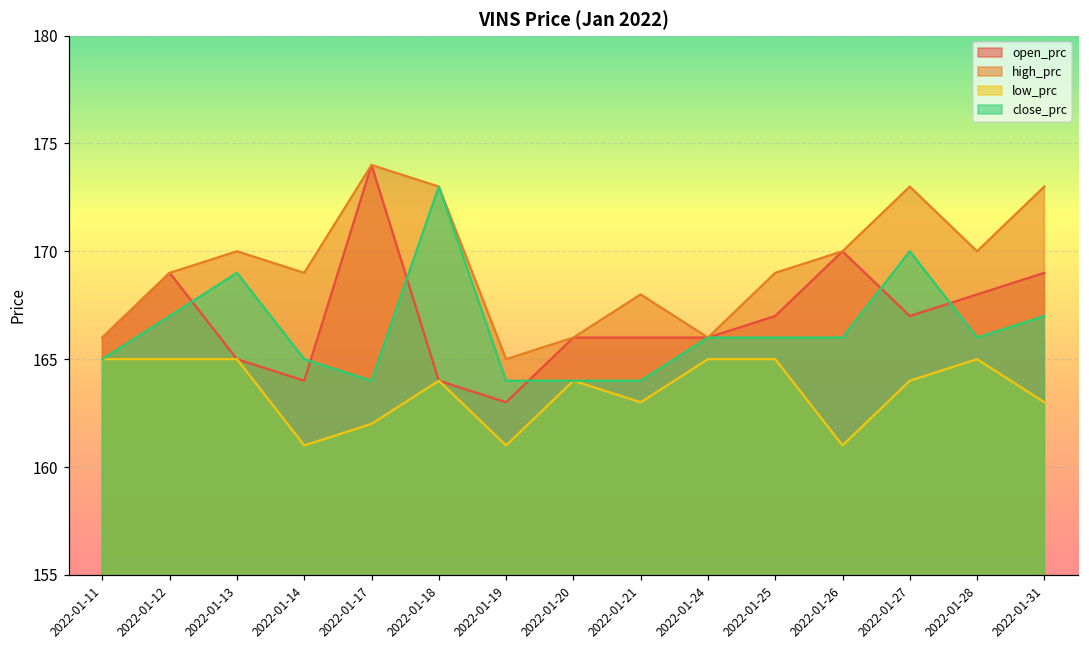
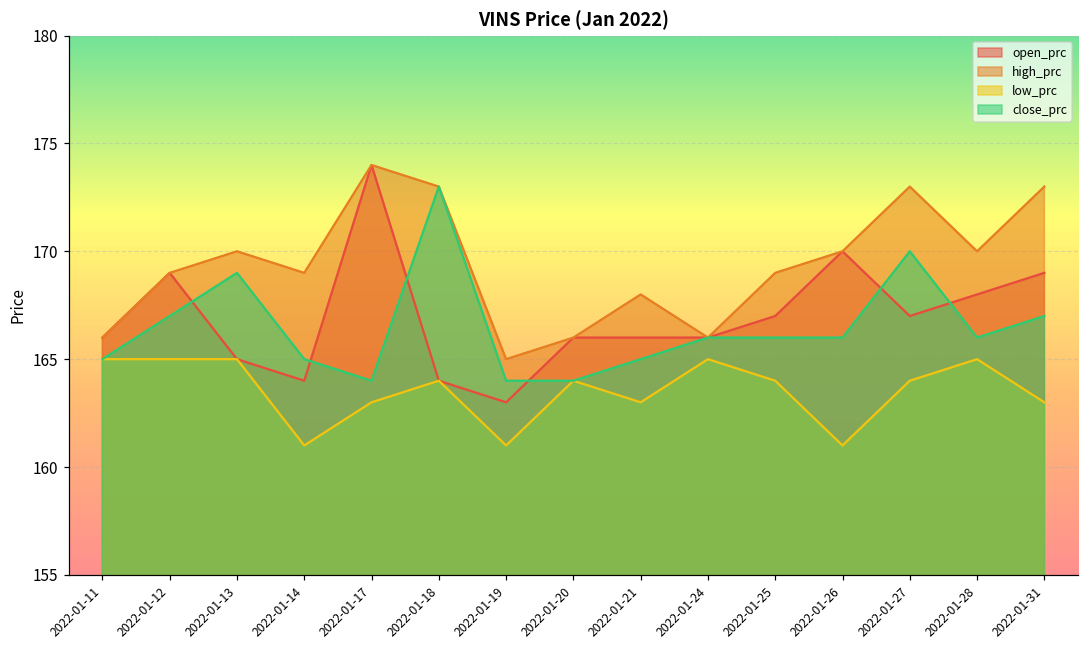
  {
    "low_prc": {
      "2022-01-12": 165,
      "2022-01-14": 161,
-     "2022-01-17": 162,
+     "2022-01-17": 163,
      "2022-01-19": 161,
      "2022-01-21": 163,
      "2022-01-24": 165,
-     "2022-01-25": 165,
+     "2022-01-25": 164,
      "2022-01-26": 161,
      "2022-01-27": 164,
      "2022-01-28": 165,
      "2022-01-31": 163
    },
    "close_prc": {
      "2022-01-12": 167,
      "2022-01-13": 169,
      "2022-01-14": 165,
      "2022-01-17": 164,
      "2022-01-19": 164,
-     "2022-01-21": 164,
+     "2022-01-21": 165,
      "2022-01-25": 166,
      "2022-01-26": 166,
      "2022-01-27": 170,
      "2022-01-28": 166,
      "2022-01-31": 167
    }
  }
